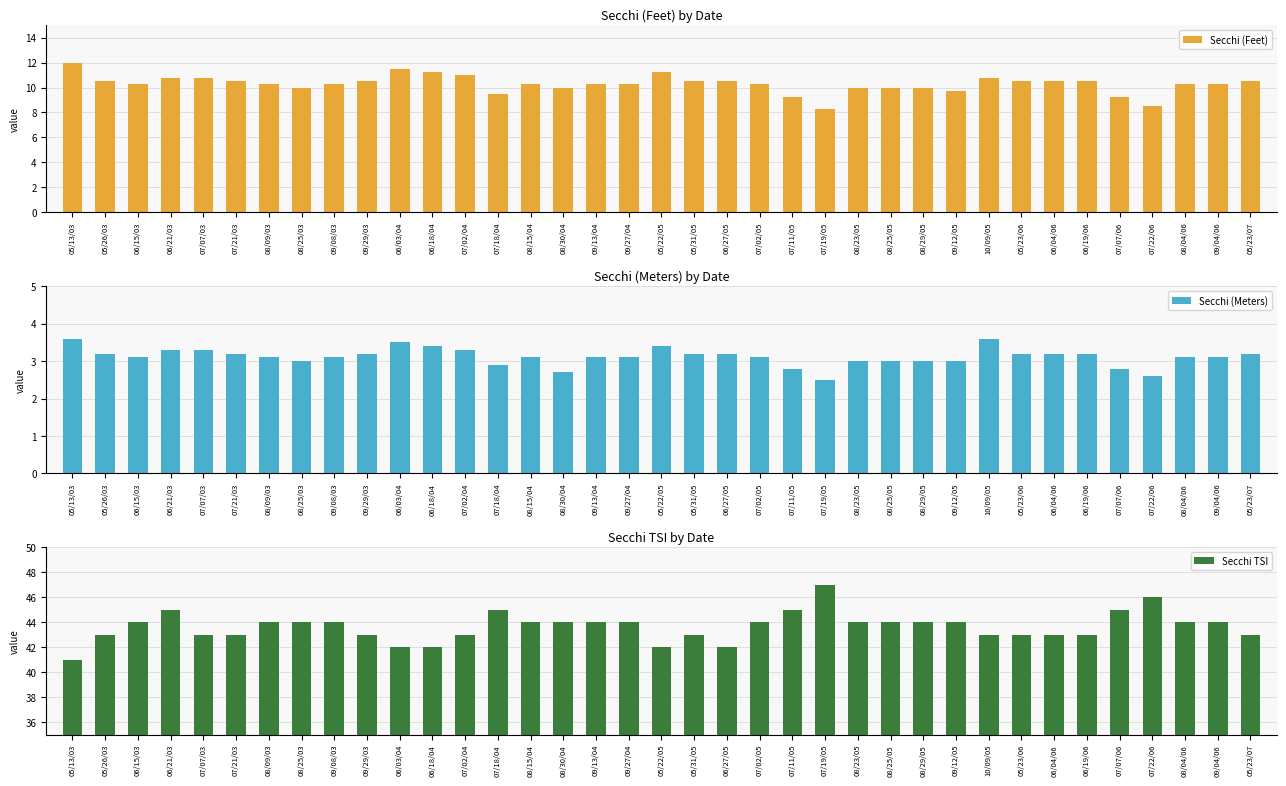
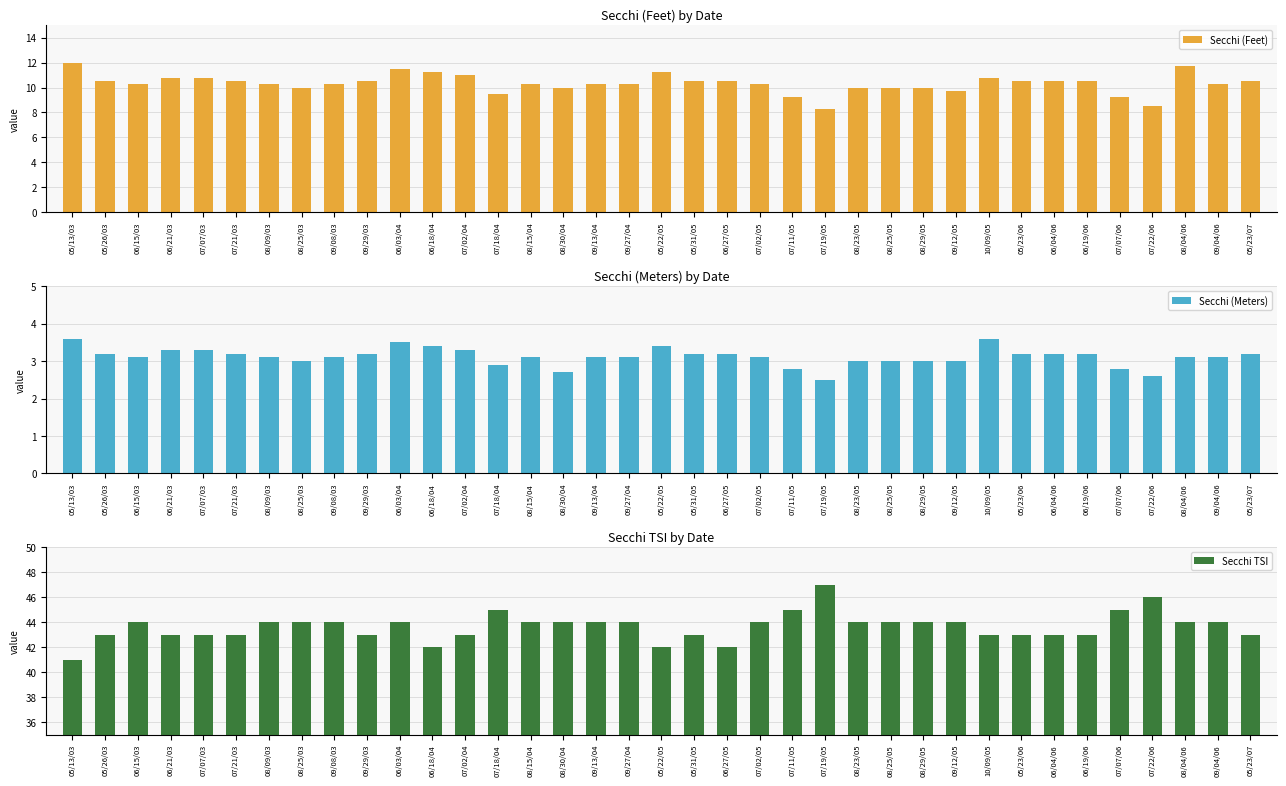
  {
    "Secchi (Feet) by Date": {
      "05/13/03": 12.0,
      "05/26/03": 10.5,
      "06/15/03": 10.3,
      "06/21/03": 10.8,
      "07/07/03": 10.8,
      "07/21/03": 10.5,
      "08/09/03": 10.3,
      "08/25/03": 10.0,
      "09/08/03": 10.3,
      "09/29/03": 10.5,
      "06/03/04": 11.5,
      "06/18/04": 11.3,
      "07/02/04": 11.0,
      "07/18/04": 9.5,
      "08/15/04": 10.3,
      "08/30/04": 10.0,
      "09/13/04": 10.3,
      "09/27/04": 10.3,
      "05/22/05": 11.3,
      "05/31/05": 10.5,
      "06/27/05": 10.5,
      "07/02/05": 10.3,
      "07/11/05": 9.3,
      "07/19/05": 8.3,
      "08/23/05": 10.0,
      "08/25/05": 10.0,
      "08/29/05": 10.0,
      "09/12/05": 9.8,
      "10/09/05": 10.8,
      "05/23/06": 10.5,
      "06/04/06": 10.5,
      "06/19/06": 10.5,
      "07/07/06": 9.3,
      "07/22/06": 8.5,
-     "08/04/06": 10.3,
+     "08/04/06": 11.7,
      "09/04/06": 10.3,
      "05/23/07": 10.5
    },
    "Secchi (Meters) by Date": {
      "05/13/03": 3.6,
      "05/26/03": 3.2,
      "06/15/03": 3.1,
      "06/21/03": 3.3,
      "07/07/03": 3.3,
      "07/21/03": 3.2,
      "08/09/03": 3.1,
      "08/25/03": 3.0,
      "09/08/03": 3.1,
      "09/29/03": 3.2,
      "06/03/04": 3.5,
      "06/18/04": 3.4,
      "07/02/04": 3.3,
      "07/18/04": 2.9,
      "08/15/04": 3.1,
      "08/30/04": 2.7,
      "09/13/04": 3.1,
      "09/27/04": 3.1,
      "05/22/05": 3.4,
      "05/31/05": 3.2,
      "06/27/05": 3.2,
      "07/02/05": 3.1,
      "07/11/05": 2.8,
      "07/19/05": 2.5,
      "08/23/05": 3.0,
      "08/25/05": 3.0,
      "08/29/05": 3.0,
      "09/12/05": 3.0,
      "10/09/05": 3.6,
      "05/23/06": 3.2,
      "06/04/06": 3.2,
      "06/19/06": 3.2,
      "07/07/06": 2.8,
      "07/22/06": 2.6,
      "08/04/06": 3.1,
      "09/04/06": 3.1,
      "05/23/07": 3.2
    },
    "Secchi TSI by Date": {
      "05/13/03": 41,
      "05/26/03": 43,
      "06/15/03": 44,
-     "06/21/03": 45,
+     "06/21/03": 43,
      "07/07/03": 43,
      "07/21/03": 43,
      "08/09/03": 44,
      "08/25/03": 44,
      "09/08/03": 44,
      "09/29/03": 43,
-     "06/03/04": 42,
+     "06/03/04": 44,
      "06/18/04": 42,
      "07/02/04": 43,
      "07/18/04": 45,
      "08/15/04": 44,
      "08/30/04": 44,
      "09/13/04": 44,
      "09/27/04": 44,
      "05/22/05": 42,
      "05/31/05": 43,
      "06/27/05": 42,
      "07/02/05": 44,
      "07/11/05": 45,
      "07/19/05": 47,
      "08/23/05": 44,
      "08/25/05": 44,
      "08/29/05": 44,
      "09/12/05": 44,
      "10/09/05": 43,
      "05/23/06": 43,
      "06/04/06": 43,
      "06/19/06": 43,
      "07/07/06": 45,
      "07/22/06": 46,
      "08/04/06": 44,
      "09/04/06": 44,
      "05/23/07": 43
    }
  }
